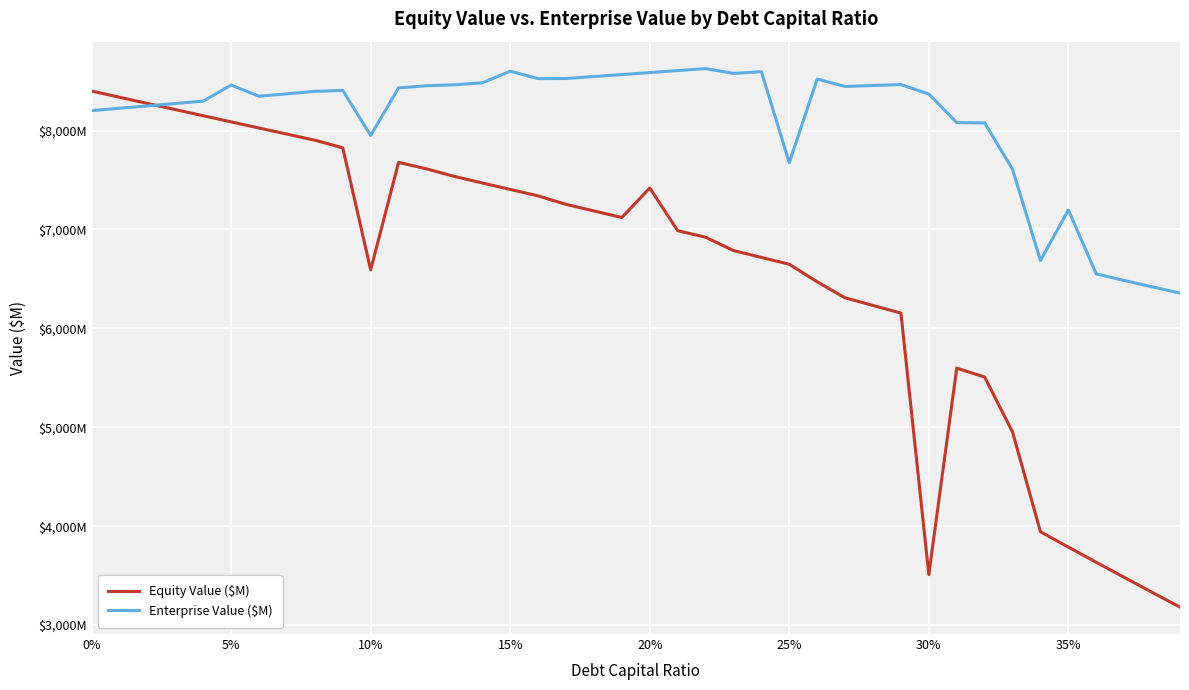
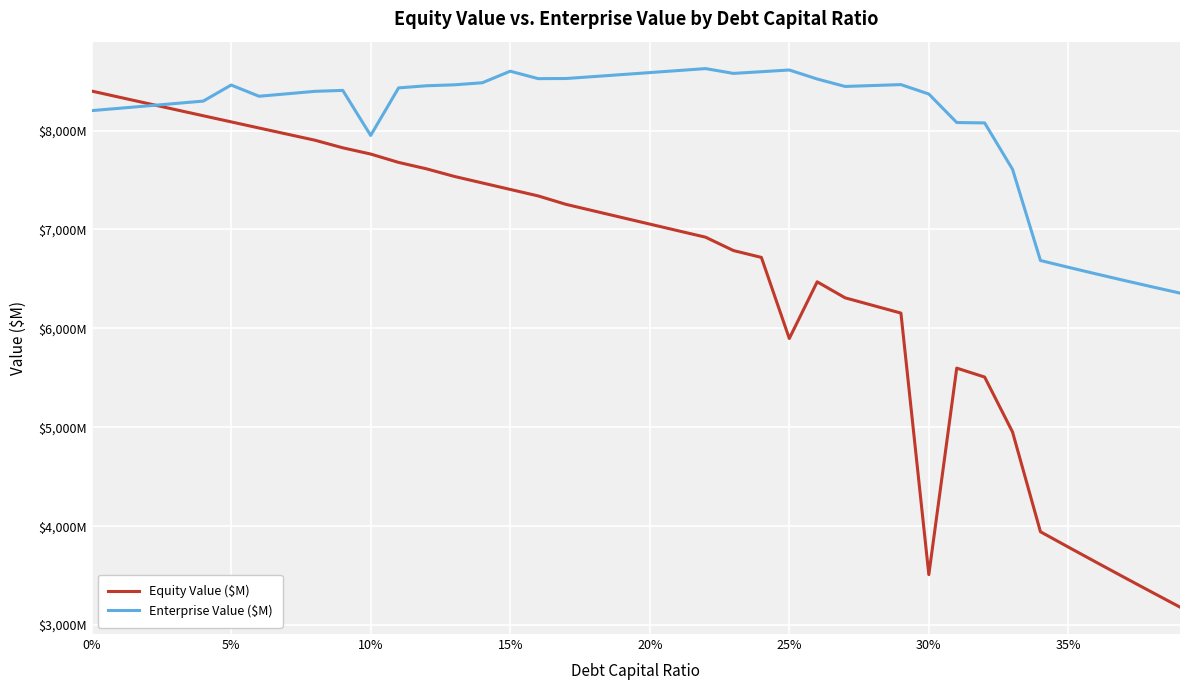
  {
    "Equity Value ($M)": {
      "0%": "$8,400,000,000",
      "5%": "$8,100,000,000",
-     "10%": "$6,600,000,000",
+     "10%": "$7,800,000,000",
      "15%": "$7,400,000,000",
-     "20%": "$7,400,000,000",
-     "25%": "$6,600,000,000",
+     "20%": "$7,100,000,000",
+     "25%": "$5,900,000,000",
      "30%": "$3,500,000,000",
      "35%": "$3,800,000,000"
    },
    "Enterprise Value ($M)": {
      "0%": "$8,200,000,000",
      "5%": "$8,500,000,000",
      "10%": "$8,000,000,000",
      "15%": "$8,600,000,000",
      "20%": "$8,600,000,000",
-     "25%": "$7,700,000,000",
+     "25%": "$8,600,000,000",
      "30%": "$8,400,000,000",
-     "35%": "$7,200,000,000"
+     "35%": "$6,600,000,000"
    }
  }
